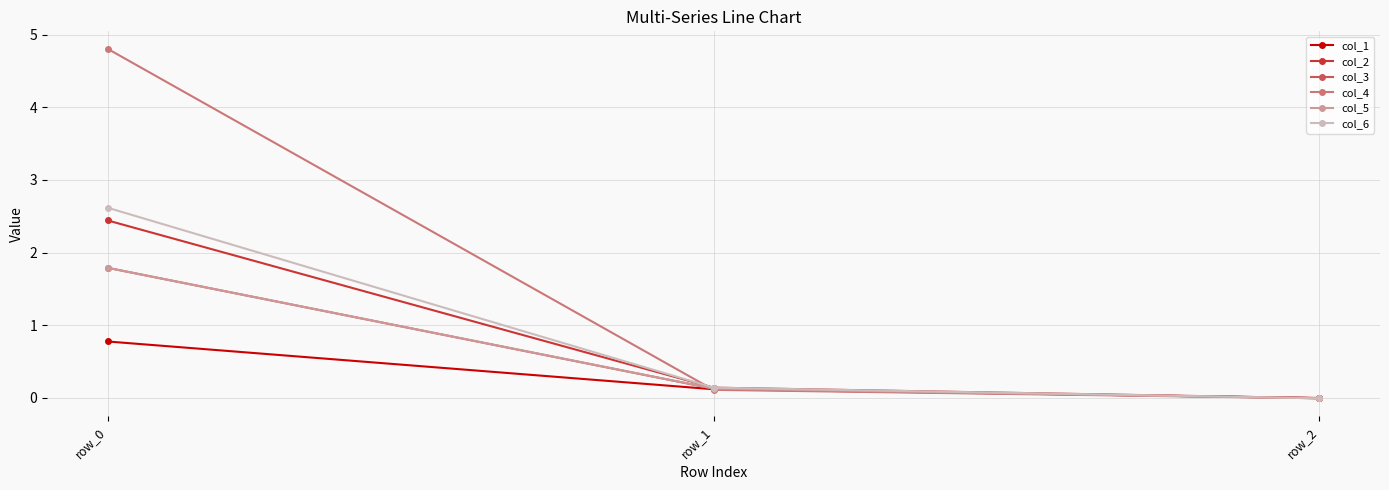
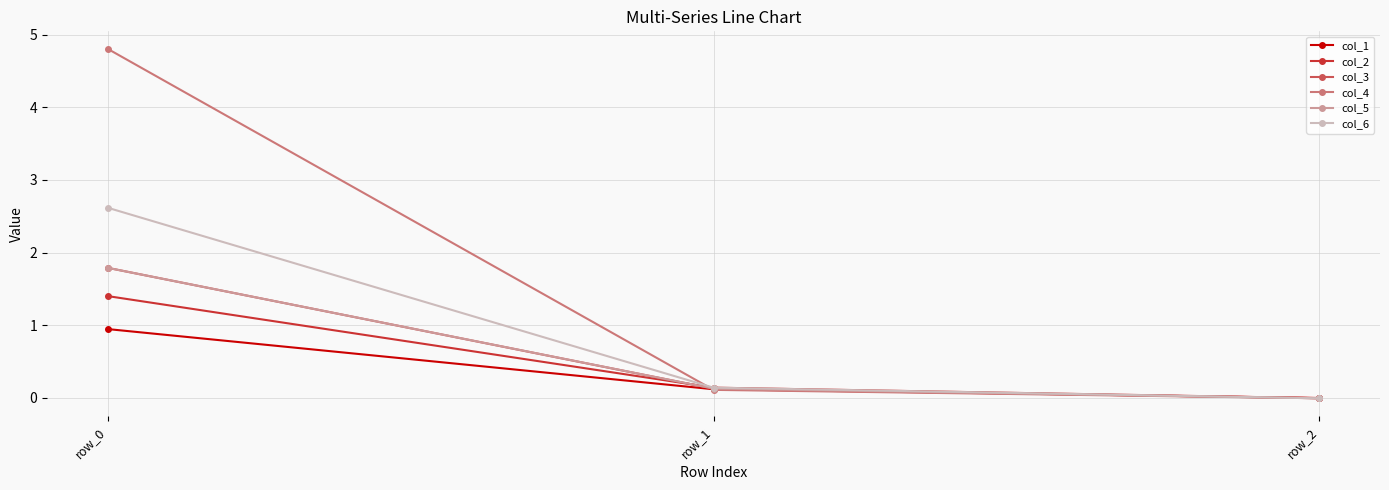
  {
    "col_1": {
-     "row_0": 0.8
+     "row_0": 0.9
    },
    "col_2": {
-     "row_0": 2.4
+     "row_0": 1.4
    }
  }
